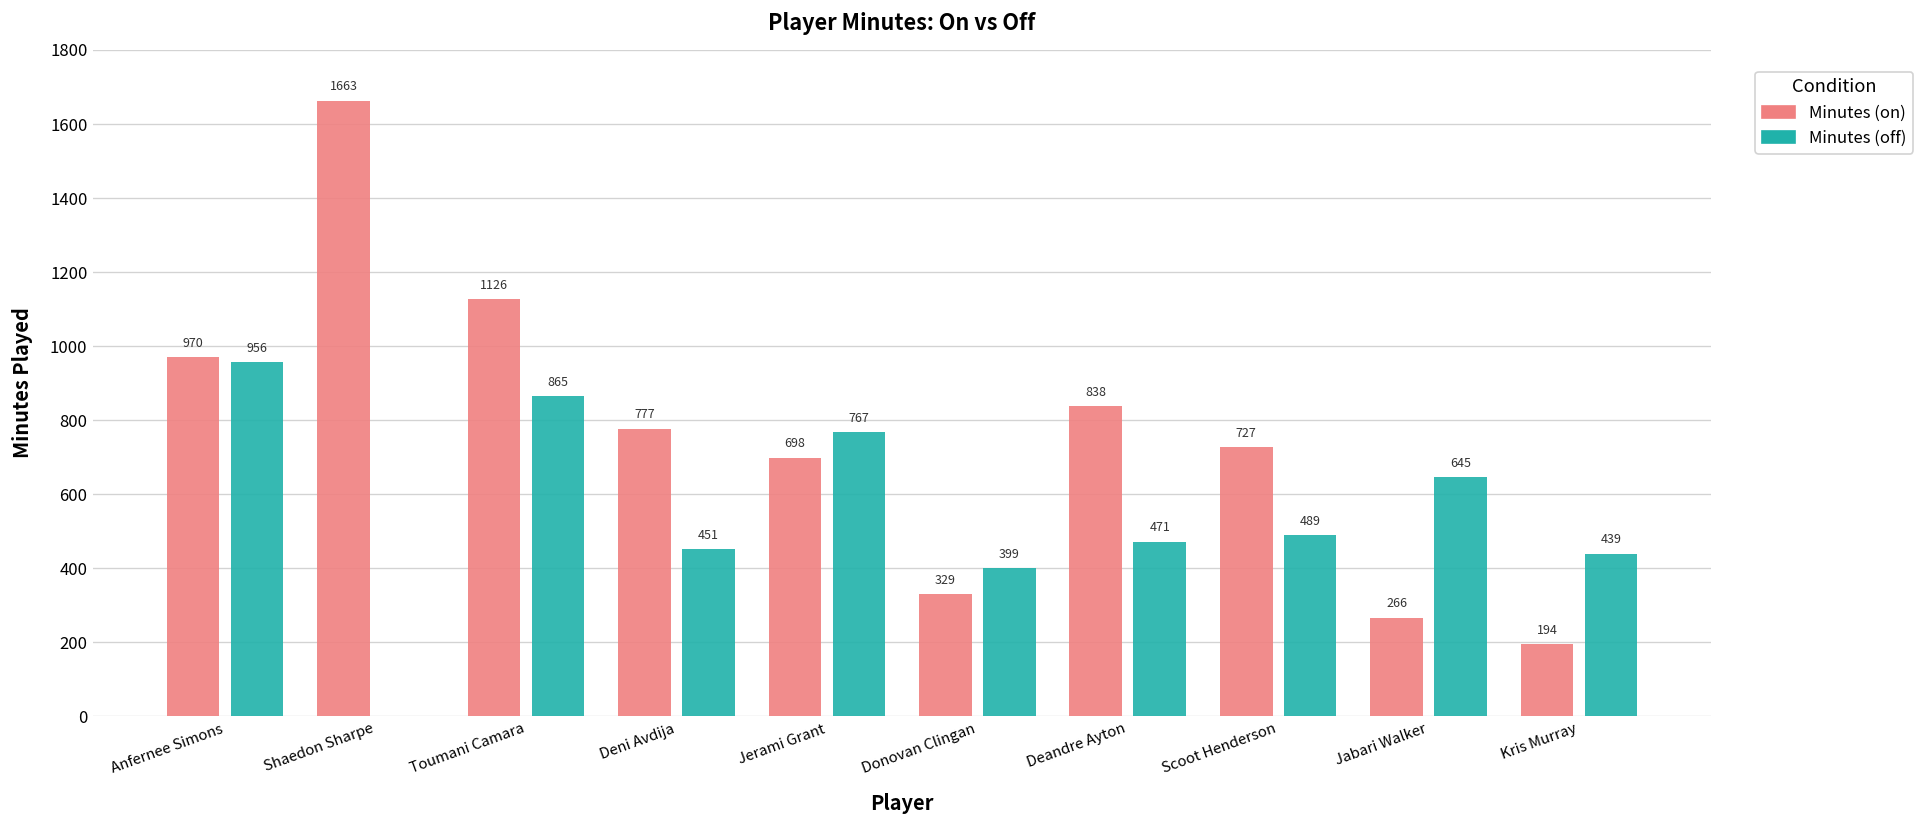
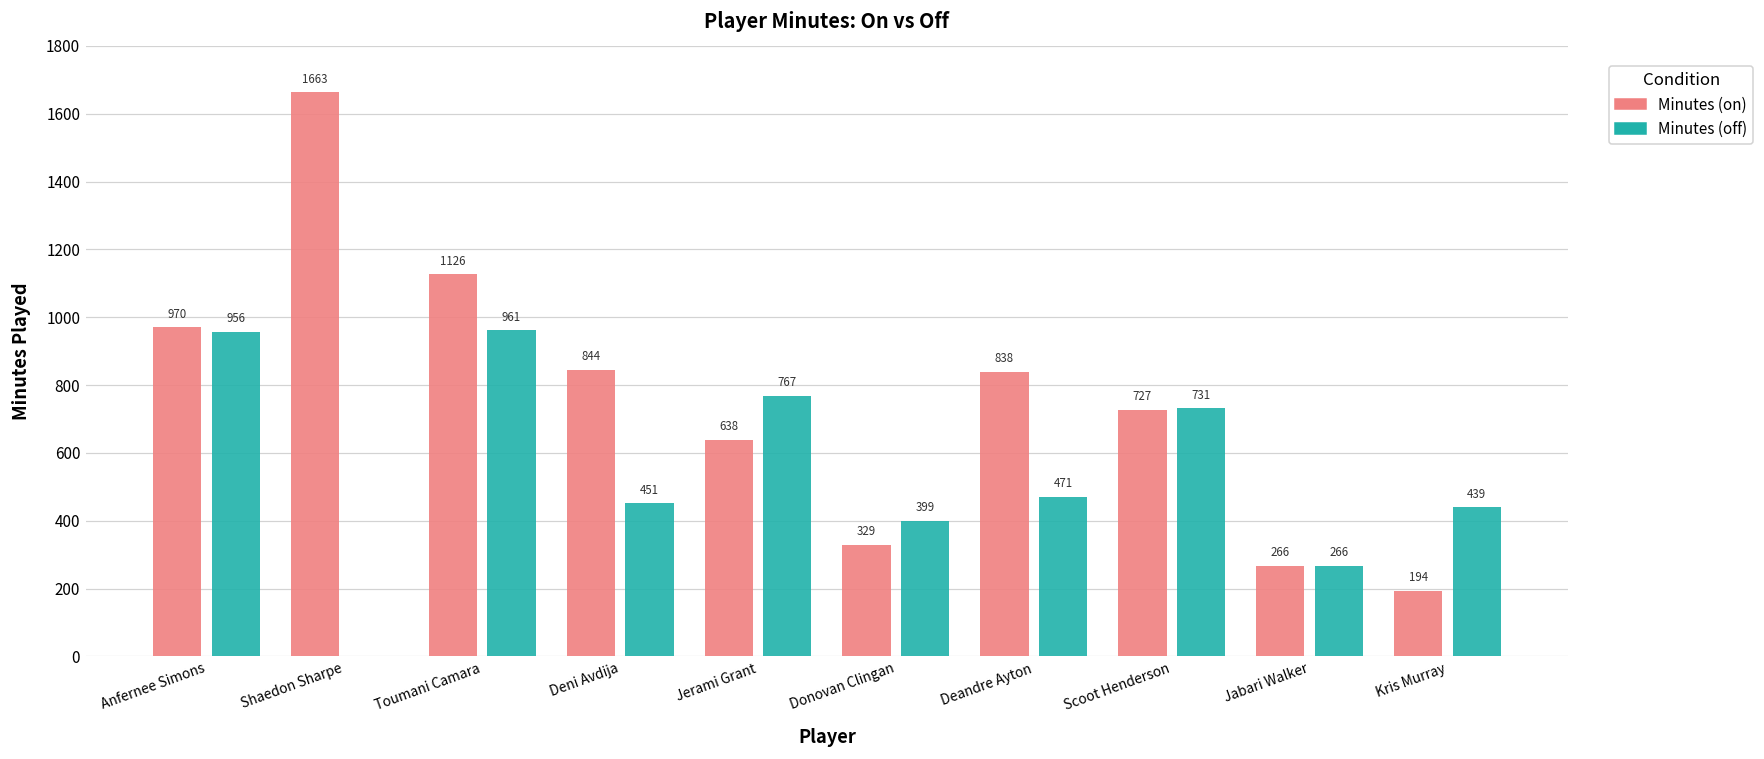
  {
    "Minutes (on)": {
      "Anfernee Simons": 970,
      "Shaedon Sharpe": 1663,
      "Toumani Camara": 1126,
-     "Deni Avdija": 777,
-     "Jerami Grant": 698,
+     "Deni Avdija": 844,
+     "Jerami Grant": 638,
      "Donovan Clingan": 329,
      "Deandre Ayton": 838,
      "Scoot Henderson": 727,
      "Jabari Walker": 266,
      "Kris Murray": 194
    },
    "Minutes (off)": {
      "Anfernee Simons": 956,
-     "Toumani Camara": 865,
+     "Toumani Camara": 961,
      "Deni Avdija": 451,
      "Jerami Grant": 767,
      "Donovan Clingan": 399,
      "Deandre Ayton": 471,
-     "Scoot Henderson": 489,
-     "Jabari Walker": 645,
+     "Scoot Henderson": 731,
+     "Jabari Walker": 266,
      "Kris Murray": 439
    }
  }
